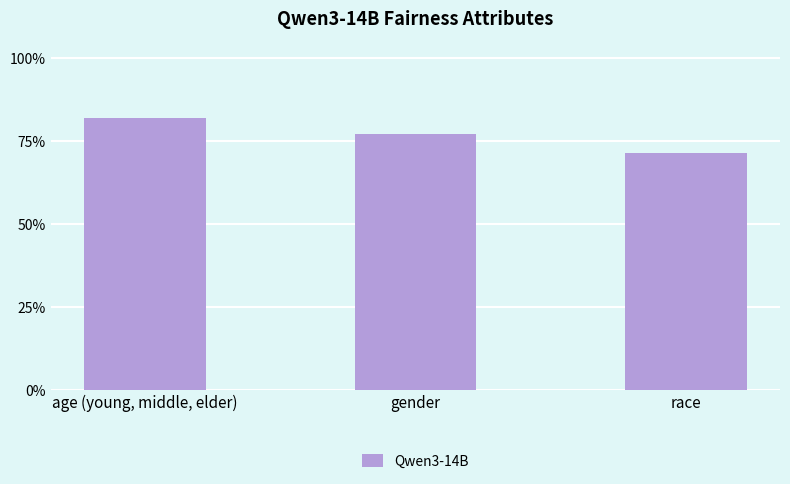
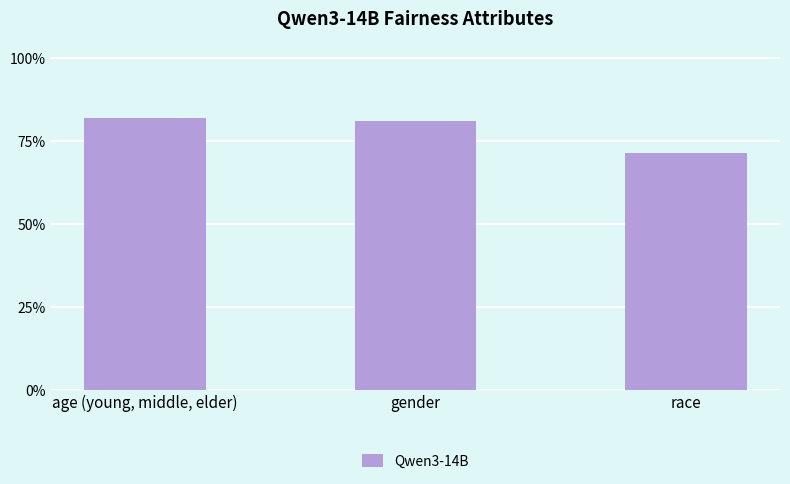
  {
    "age (young, middle, elder)": "82%",
-   "gender": "77%",
+   "gender": "81%",
    "race": "71%"
  }
